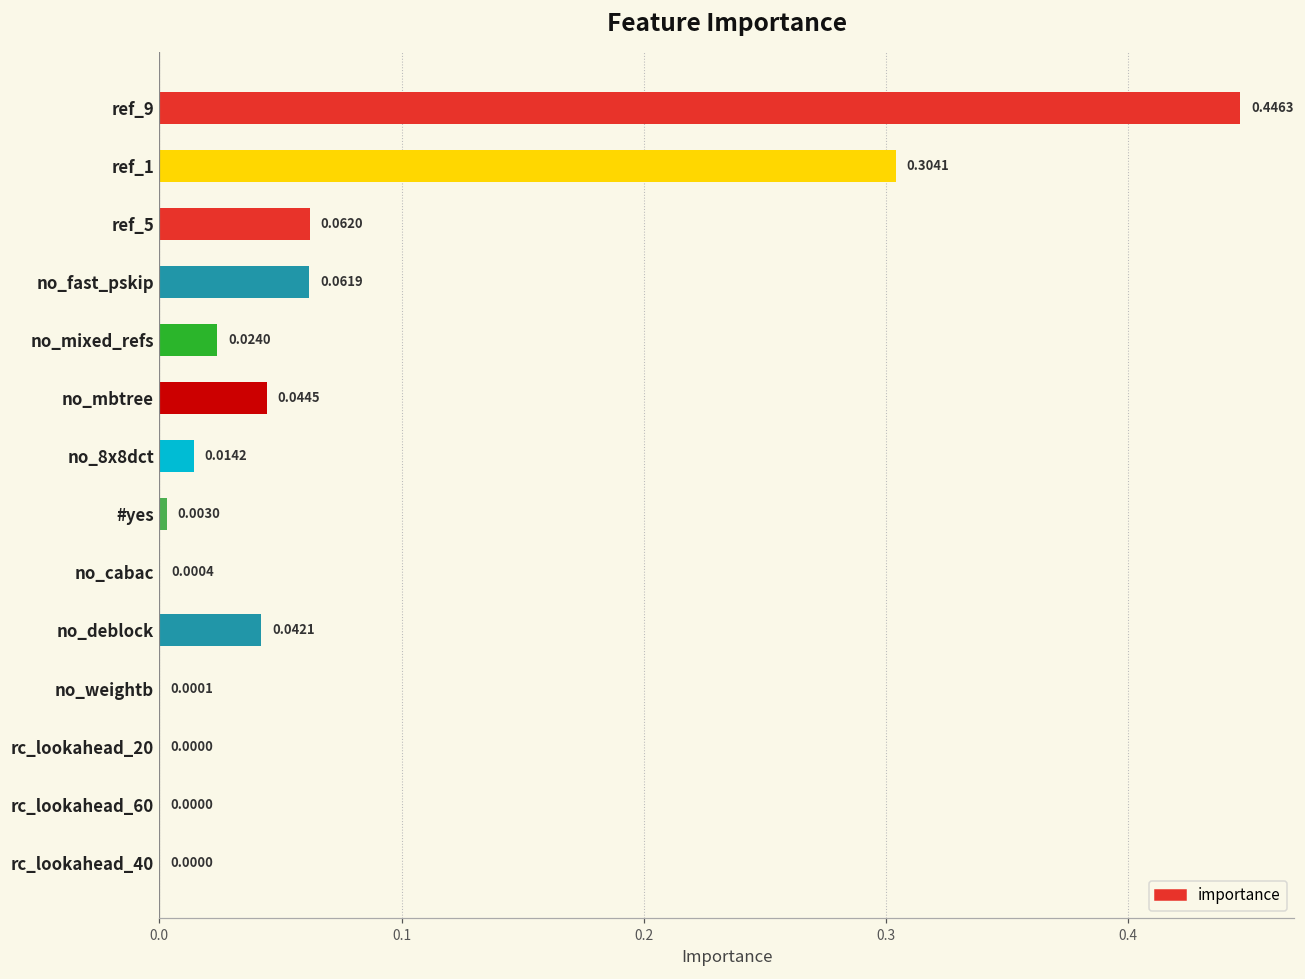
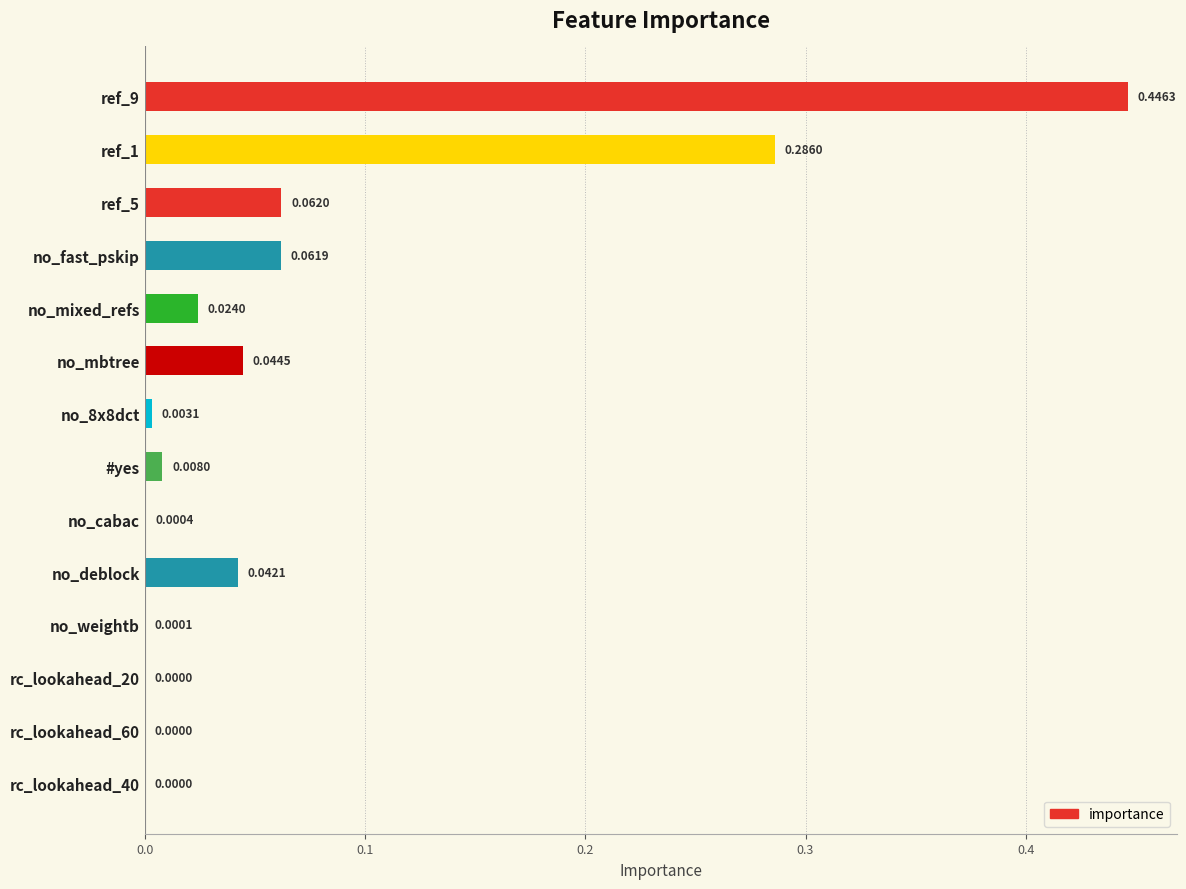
  {
    "ref_9": 0.4463,
-   "ref_1": 0.3041,
+   "ref_1": 0.2860,
    "ref_5": 0.0620,
    "no_fast_pskip": 0.0619,
    "no_mixed_refs": 0.0240,
    "no_mbtree": 0.0445,
-   "no_8x8dct": 0.0142,
-   "#yes": 0.0030,
+   "no_8x8dct": 0.0031,
+   "#yes": 0.0080,
    "no_cabac": 0.0004,
    "no_deblock": 0.0421,
    "no_weightb": 0.0001,
    "rc_lookahead_20": 0.0000,
    "rc_lookahead_60": 0.0000,
    "rc_lookahead_40": 0.0000
  }
